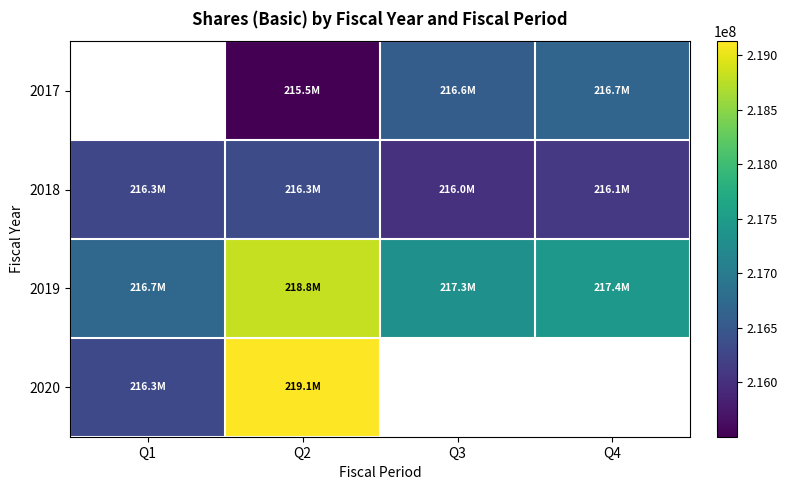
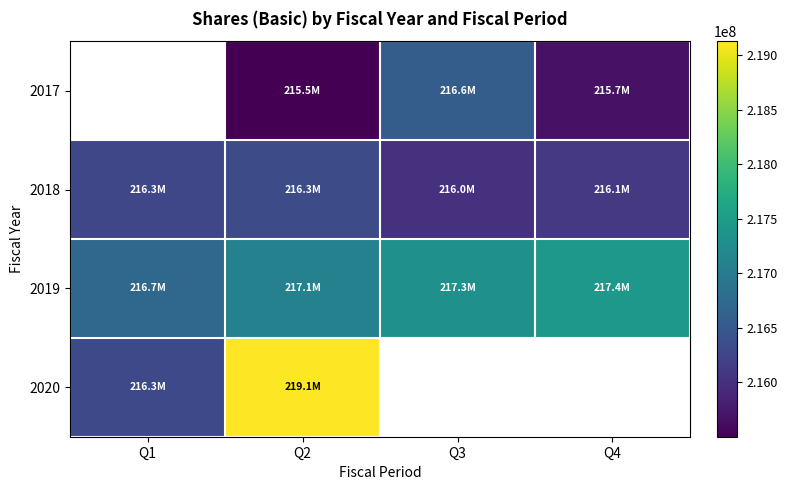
  {
    "2017": {
      "Q2": "215.5M",
      "Q3": "216.6M",
-     "Q4": "216.7M"
+     "Q4": "215.7M"
    },
    "2018": {
      "Q1": "216.3M",
      "Q2": "216.3M",
      "Q3": "216.0M",
      "Q4": "216.1M"
    },
    "2019": {
      "Q1": "216.7M",
-     "Q2": "218.8M",
+     "Q2": "217.1M",
      "Q3": "217.3M",
      "Q4": "217.4M"
    },
    "2020": {
      "Q1": "216.3M",
      "Q2": "219.1M"
    }
  }
